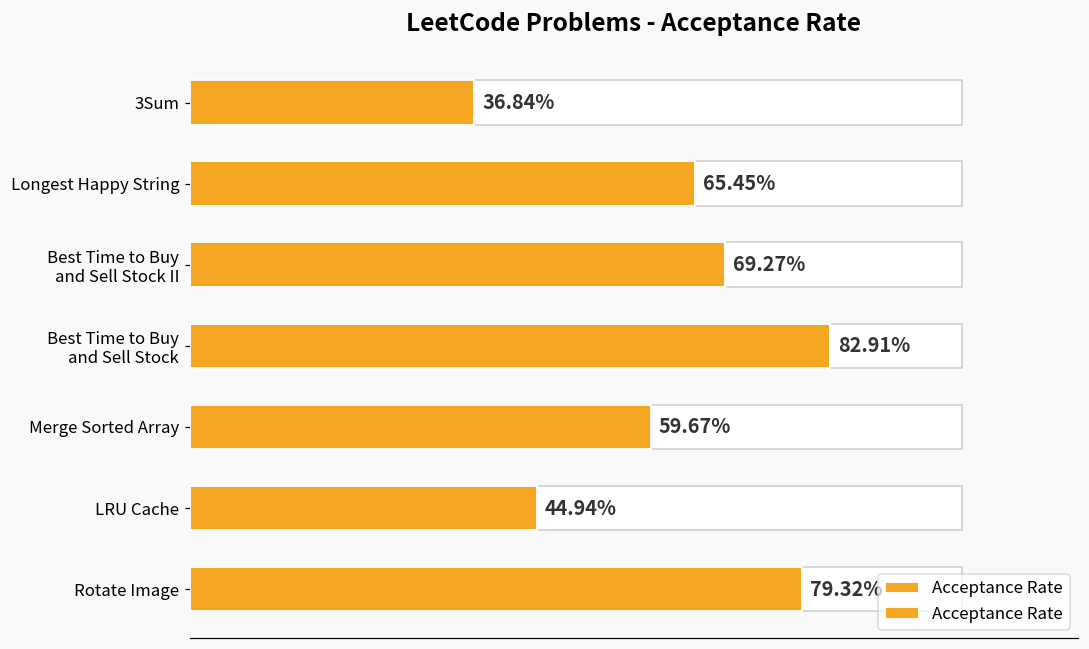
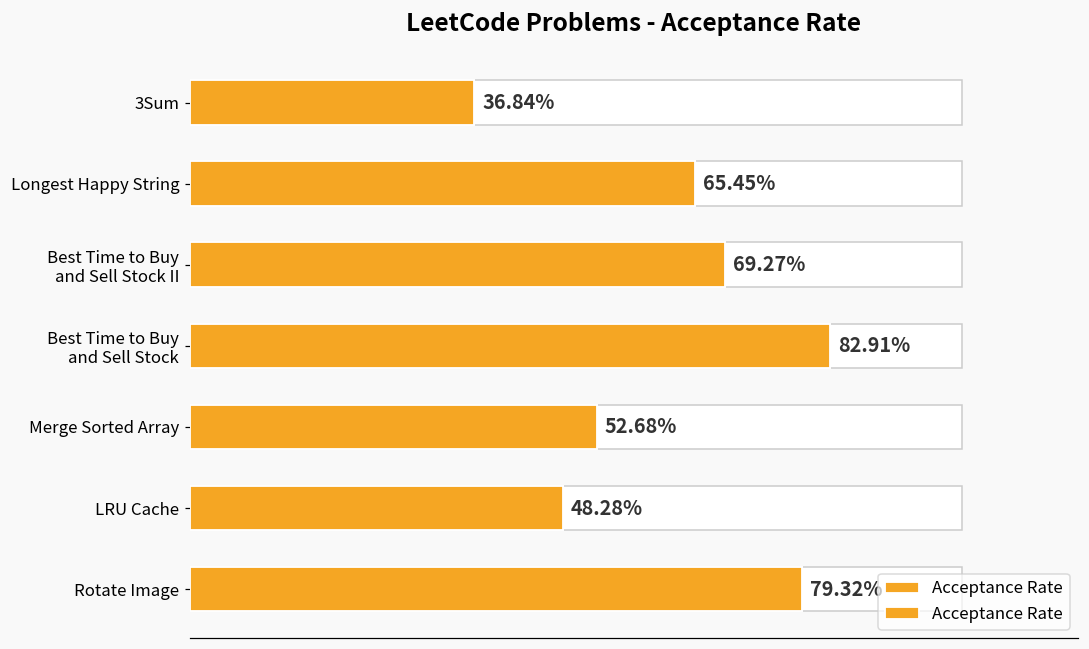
  {
    "Acceptance Rate": {
-     "Merge Sorted Array": "59.67%",
-     "LRU Cache": "44.94%"
+     "Merge Sorted Array": "52.68%",
+     "LRU Cache": "48.28%"
    }
  }
